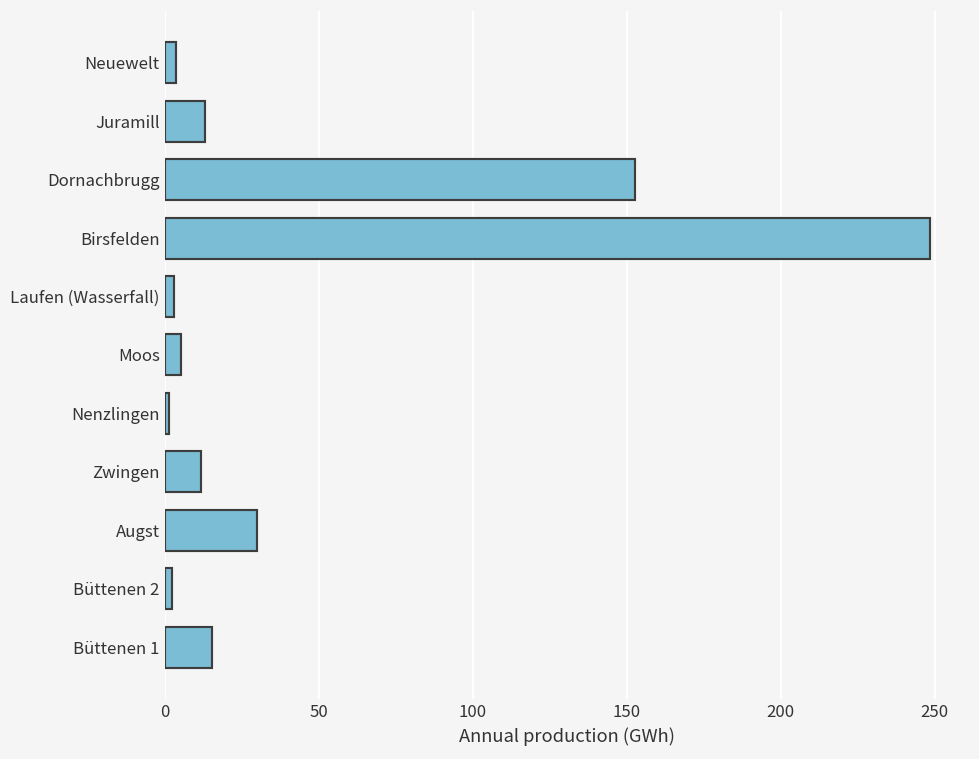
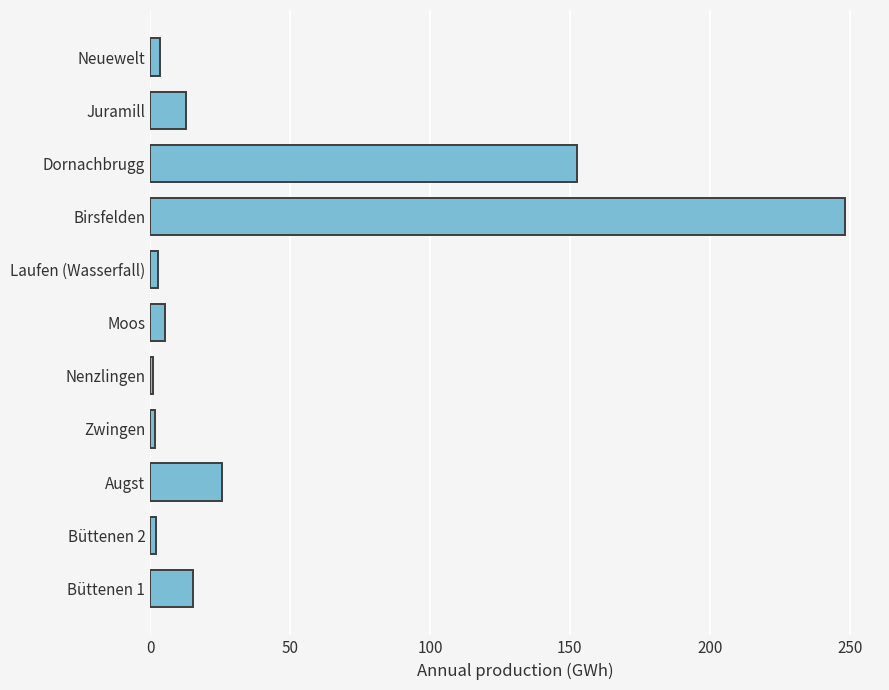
  {
    "Neuewelt": 4,
    "Juramill": 13,
    "Dornachbrugg": 153,
    "Birsfelden": 248,
    "Laufen (Wasserfall)": 3,
    "Moos": 5,
    "Nenzlingen": 1,
-   "Zwingen": 12,
-   "Augst": 30,
+   "Zwingen": 2,
+   "Augst": 26,
    "Büttenen 2": 2,
    "Büttenen 1": 15
  }
